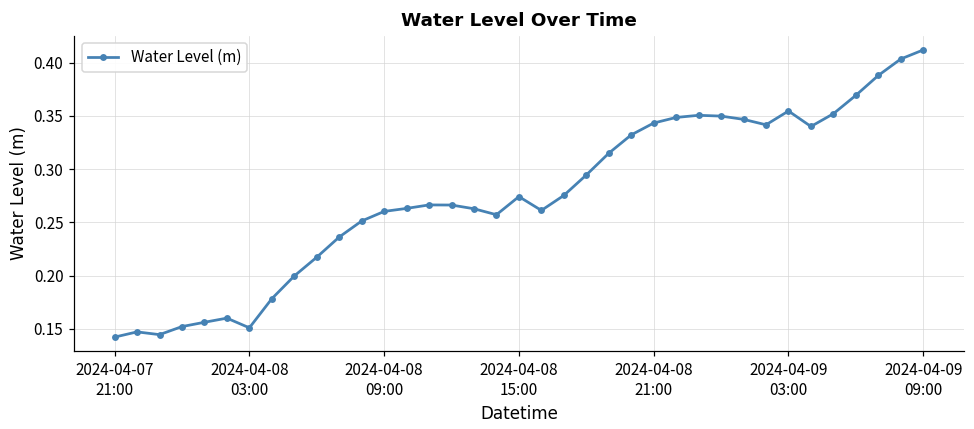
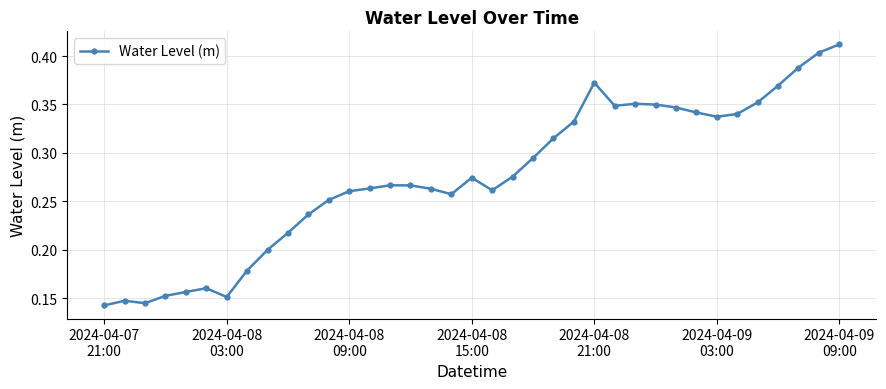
  {
    "2024-04-07 21:00": 0.14,
    "2024-04-08 03:00": 0.15,
    "2024-04-08 09:00": 0.26,
    "2024-04-08 15:00": 0.27,
-   "2024-04-08 21:00": 0.34,
-   "2024-04-09 03:00": 0.35,
+   "2024-04-08 21:00": 0.37,
+   "2024-04-09 03:00": 0.34,
    "2024-04-09 09:00": 0.41
  }
